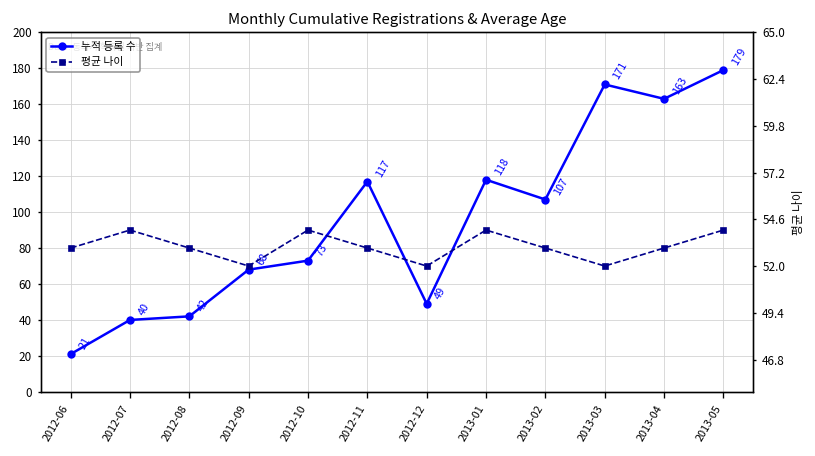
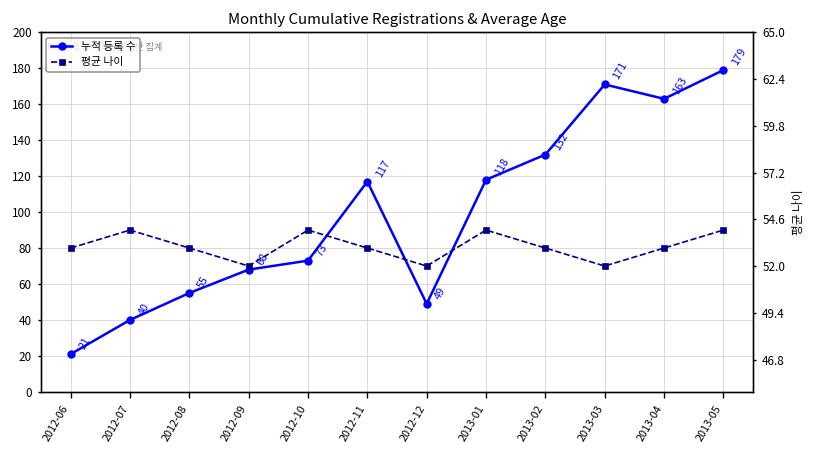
  {
    "누적 등록 수": {
      "2012-06": 21,
      "2012-07": 40,
-     "2012-08": 42,
+     "2012-08": 55,
      "2012-09": 68,
      "2012-10": 73,
      "2012-11": 117,
      "2012-12": 49,
      "2013-01": 118,
-     "2013-02": 107,
+     "2013-02": 132,
      "2013-03": 171,
      "2013-04": 163,
      "2013-05": 179
    }
  }
